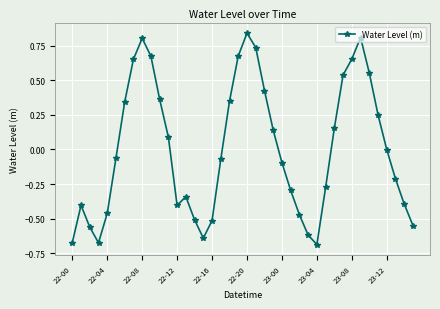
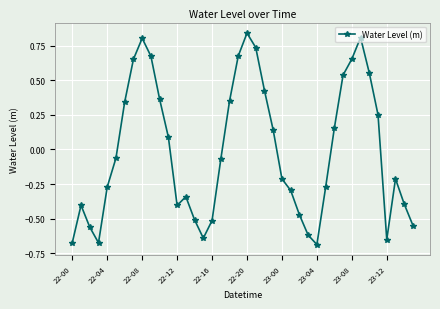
  {
    "22-00": -0.67,
-   "22-04": -0.46,
+   "22-04": -0.27,
    "22-08": 0.80,
    "22-12": -0.40,
    "22-16": -0.51,
    "22-20": 0.84,
-   "23-00": -0.10,
+   "23-00": -0.21,
    "23-04": -0.69,
    "23-08": 0.65,
-   "23-12": 0.00
+   "23-12": -0.65
  }
